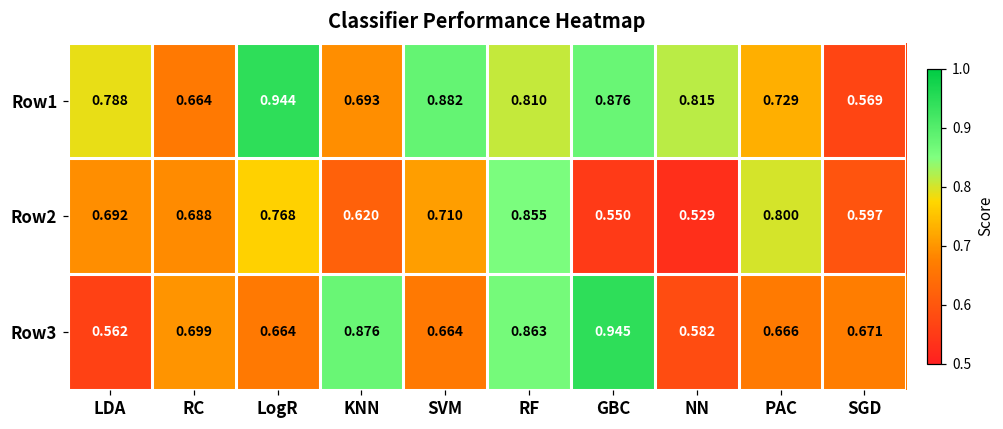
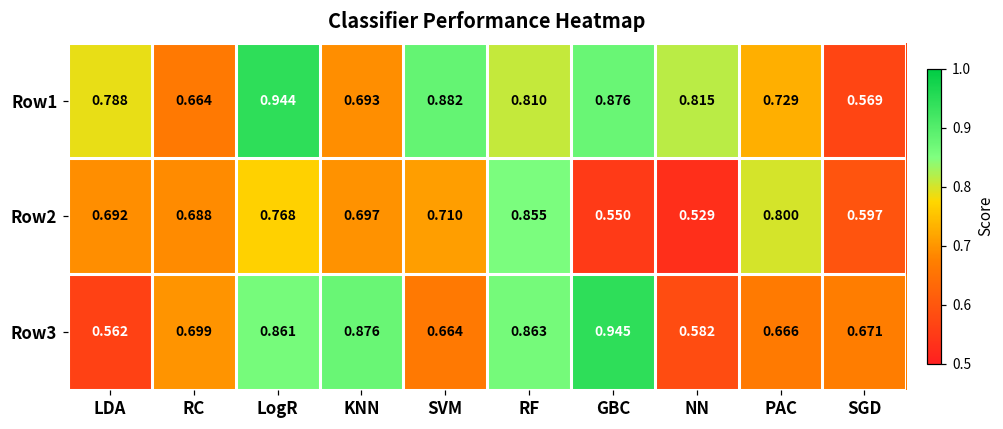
  {
    "Row1": {
      "LDA": 0.788,
      "RC": 0.664,
      "LogR": 0.944,
      "KNN": 0.693,
      "SVM": 0.882,
      "RF": 0.810,
      "GBC": 0.876,
      "NN": 0.815,
      "PAC": 0.729,
      "SGD": 0.569
    },
    "Row2": {
      "LDA": 0.692,
      "RC": 0.688,
      "LogR": 0.768,
-     "KNN": 0.620,
+     "KNN": 0.697,
      "SVM": 0.710,
      "RF": 0.855,
      "GBC": 0.550,
      "NN": 0.529,
      "PAC": 0.800,
      "SGD": 0.597
    },
    "Row3": {
      "LDA": 0.562,
      "RC": 0.699,
-     "LogR": 0.664,
+     "LogR": 0.861,
      "KNN": 0.876,
      "SVM": 0.664,
      "RF": 0.863,
      "GBC": 0.945,
      "NN": 0.582,
      "PAC": 0.666,
      "SGD": 0.671
    }
  }
